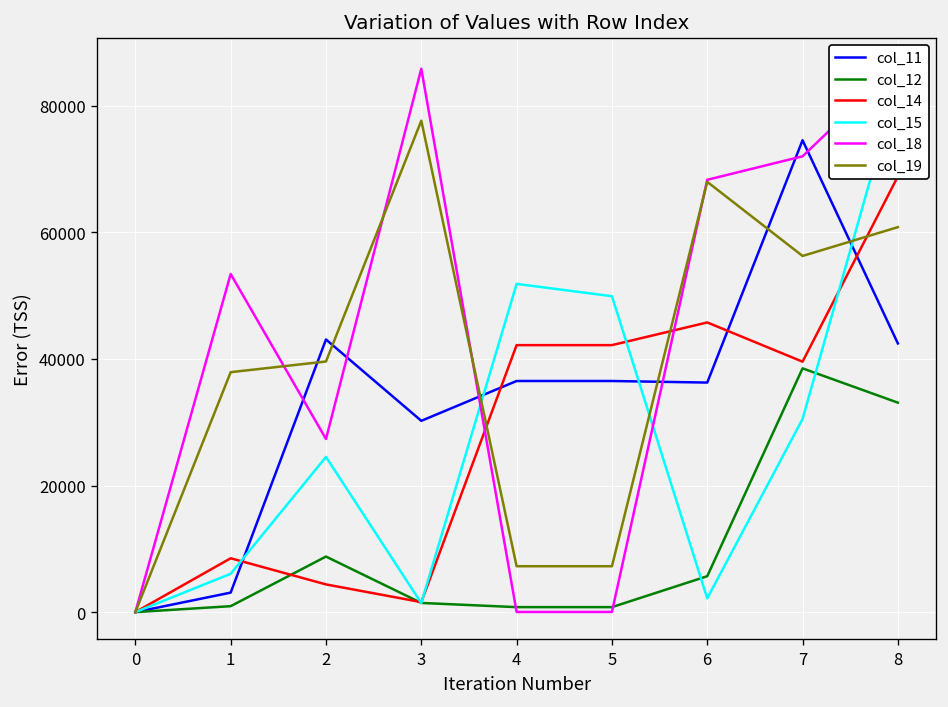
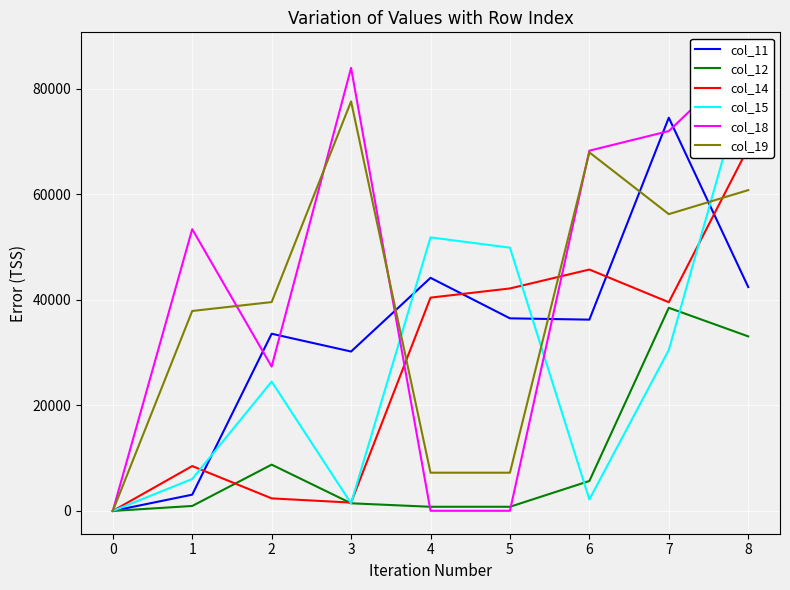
  {
    "col_11": {
      "1": 3000,
-     "2": 43000,
+     "2": 34000,
      "3": 30000,
-     "4": 37000,
+     "4": 44000,
      "5": 37000,
      "6": 36000,
      "7": 75000,
      "8": 42000
    },
    "col_12": {
      "1": 1000,
      "2": 9000,
      "4": 1000,
      "5": 1000,
      "6": 6000,
      "7": 39000,
      "8": 33000
    },
    "col_14": {
      "1": 9000,
-     "2": 4000,
-     "4": 42000,
+     "2": 2000,
+     "4": 40000,
      "5": 42000,
      "6": 46000,
      "7": 40000
    },
    "col_15": {
      "1": 6000,
      "2": 25000,
      "4": 52000,
      "5": 50000,
      "6": 2000,
      "7": 31000
    },
    "col_18": {
      "1": 53000,
      "2": 27000,
-     "3": 86000,
+     "3": 84000,
      "4": 0,
      "5": 0,
      "7": 72000
    },
    "col_19": {
      "1": 38000,
      "2": 40000,
      "3": 78000,
      "4": 7000,
      "5": 7000,
      "7": 56000,
      "8": 61000
    }
  }
